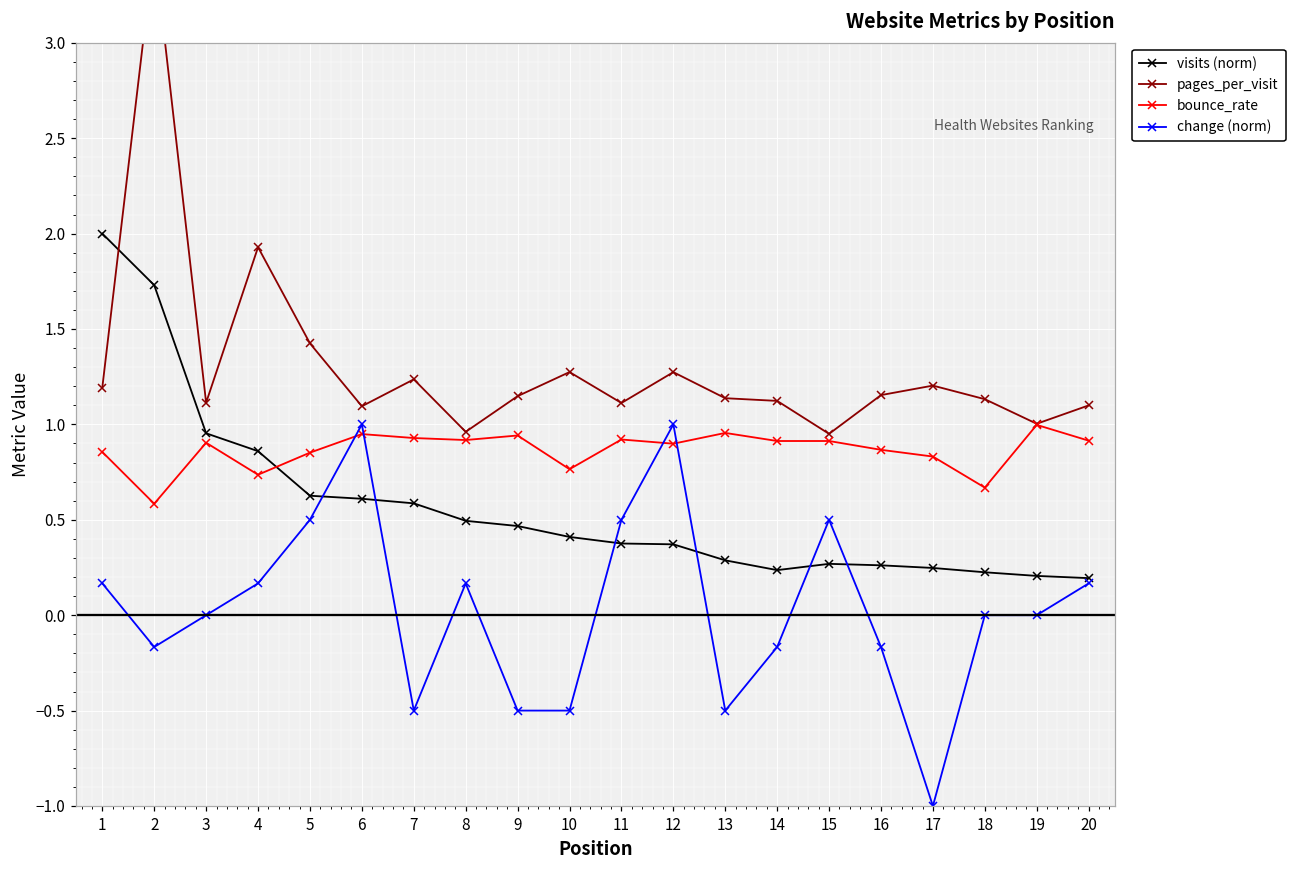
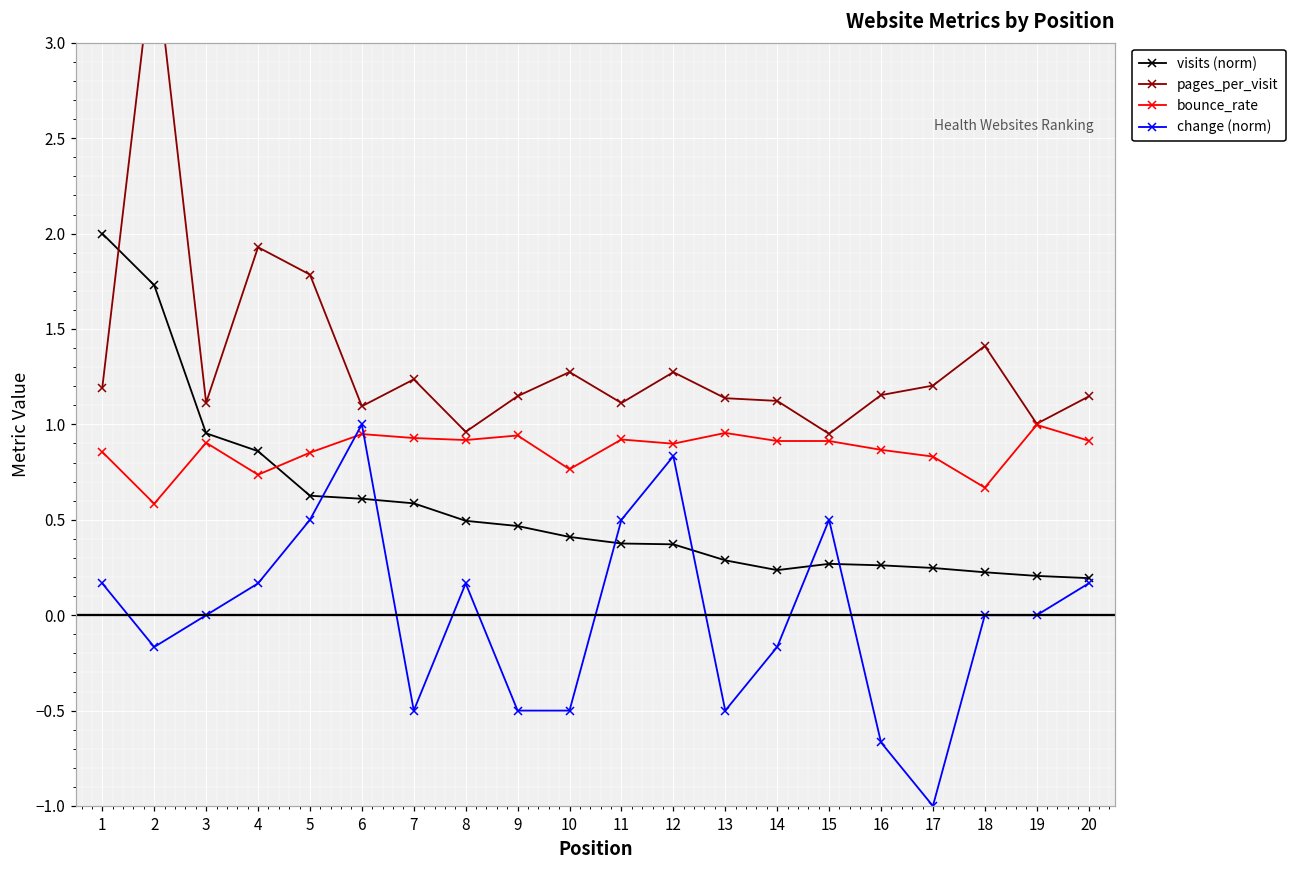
  {
    "visits (norm)": {
      "1": 2.00,
      "2": 1.73,
      "3": 0.95,
      "4": 0.86,
      "5": 0.63,
      "6": 0.61,
      "7": 0.59,
      "8": 0.49,
      "9": 0.47,
      "10": 0.41,
      "11": 0.38,
      "12": 0.37,
      "13": 0.29,
      "14": 0.24,
      "15": 0.27,
      "16": 0.26,
      "17": 0.25,
      "18": 0.22,
      "19": 0.21,
      "20": 0.19
    },
    "pages_per_visit": {
      "1": 1.19,
      "3": 1.11,
      "4": 1.93,
-     "5": 1.42,
+     "5": 1.79,
      "6": 1.10,
      "7": 1.24,
      "8": 0.96,
      "9": 1.15,
      "10": 1.27,
      "11": 1.11,
      "12": 1.27,
      "13": 1.14,
      "14": 1.12,
      "15": 0.95,
      "16": 1.15,
      "17": 1.20,
-     "18": 1.13,
-     "20": 1.10
+     "18": 1.41,
+     "20": 1.15
    },
    "bounce_rate": {
      "1": 0.86,
      "2": 0.58,
      "3": 0.90,
      "4": 0.74,
      "5": 0.85,
      "6": 0.95,
      "7": 0.93,
      "8": 0.92,
      "9": 0.94,
      "10": 0.77,
      "11": 0.92,
      "12": 0.90,
      "13": 0.96,
      "14": 0.91,
      "15": 0.91,
      "16": 0.87,
      "17": 0.83,
      "18": 0.67,
      "20": 0.91
    },
    "change (norm)": {
      "1": 0.17,
      "2": -0.17,
      "3": 0.00,
      "4": 0.17,
      "5": 0.50,
      "6": 1.00,
      "7": -0.50,
      "8": 0.17,
      "9": -0.50,
      "10": -0.50,
      "11": 0.50,
-     "12": 1.00,
+     "12": 0.83,
      "13": -0.50,
      "14": -0.17,
      "15": 0.50,
-     "16": -0.17,
+     "16": -0.67,
      "17": -1.00,
      "18": 0.00,
      "19": 0.00,
      "20": 0.17
    }
  }
